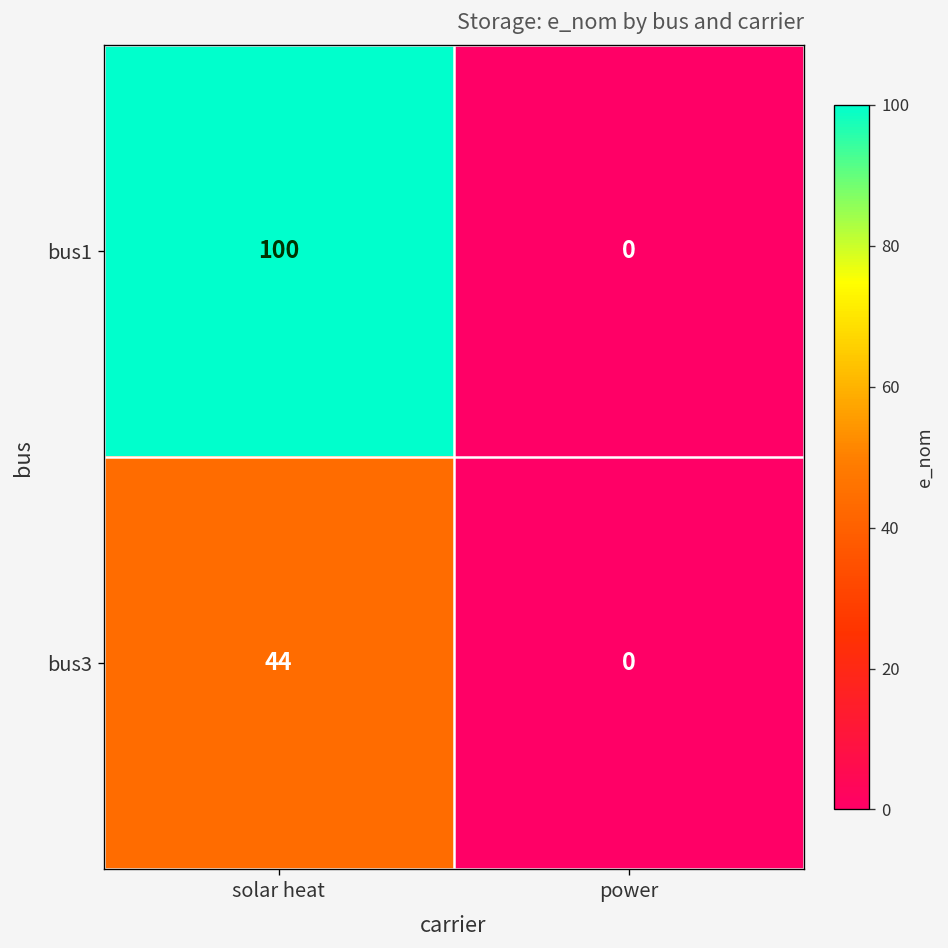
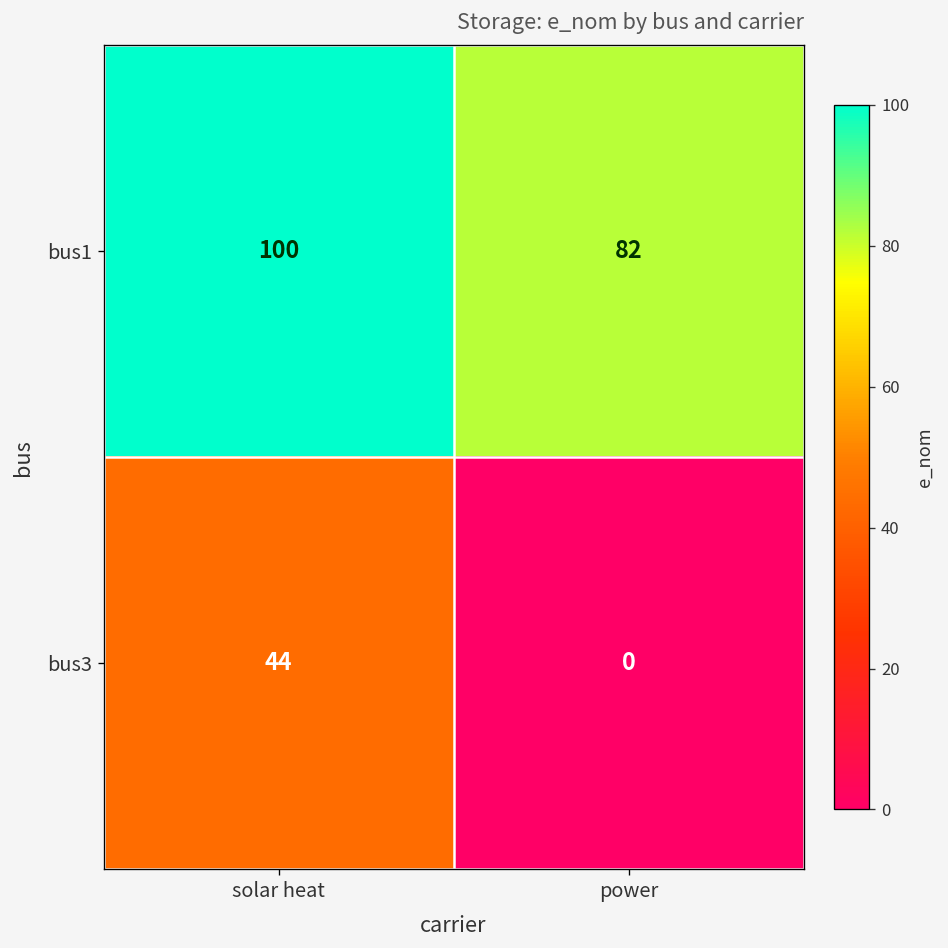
  {
    "bus1": {
      "solar heat": 100,
-     "power": 0
+     "power": 82
    },
    "bus3": {
      "solar heat": 44,
      "power": 0
    }
  }
